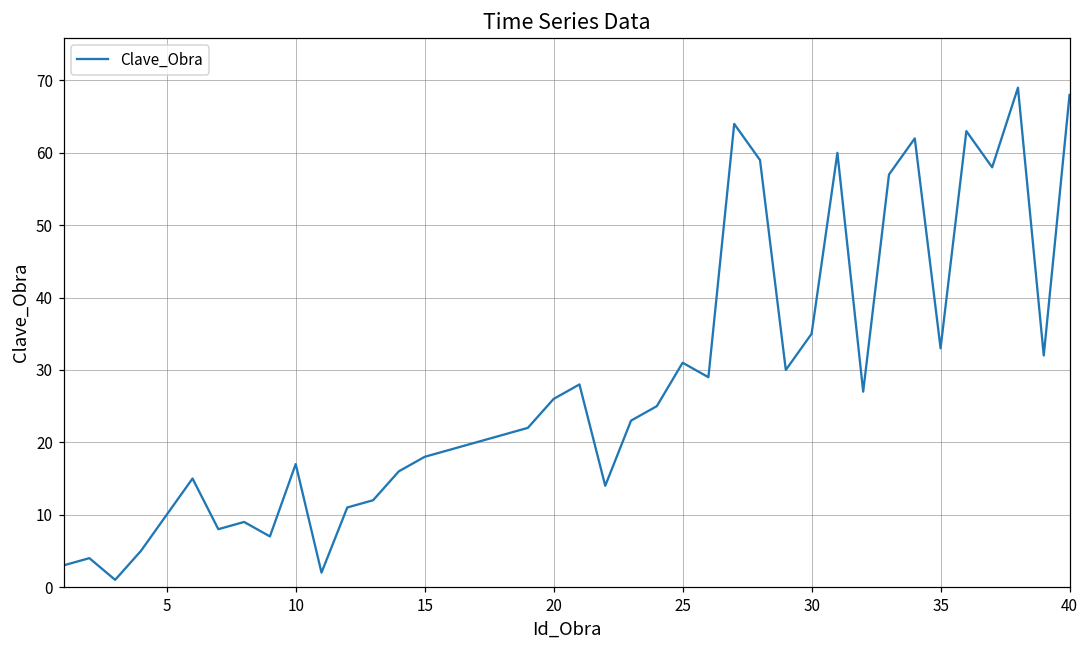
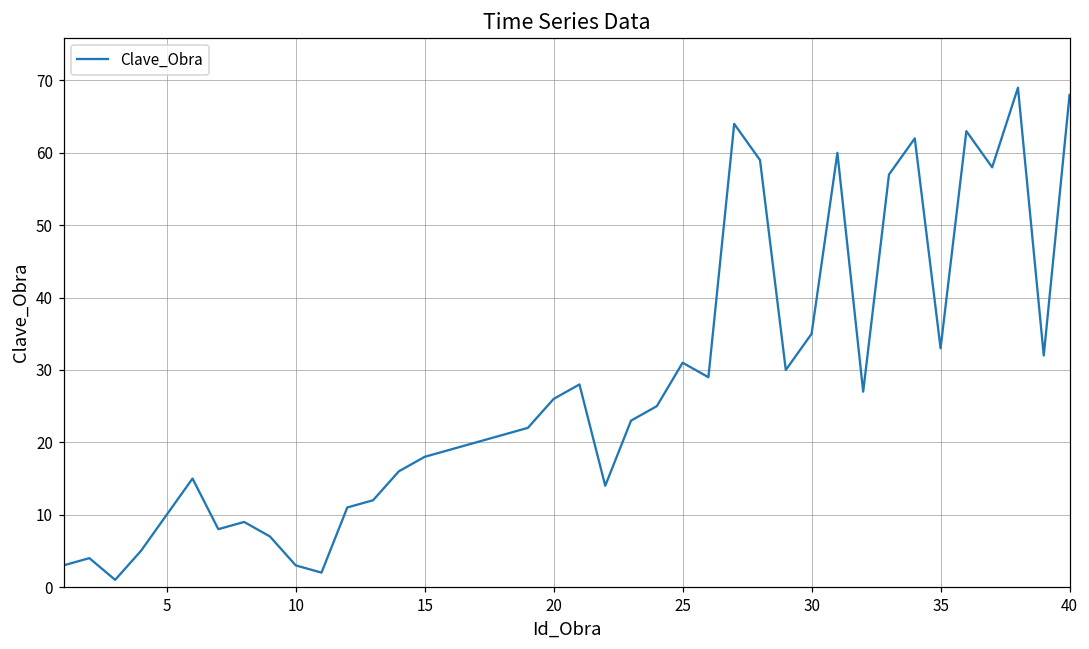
  {
    "5": 10,
-   "10": 17,
+   "10": 3,
    "15": 18,
    "20": 26,
    "25": 31,
    "30": 35,
    "35": 33,
    "40": 68
  }
